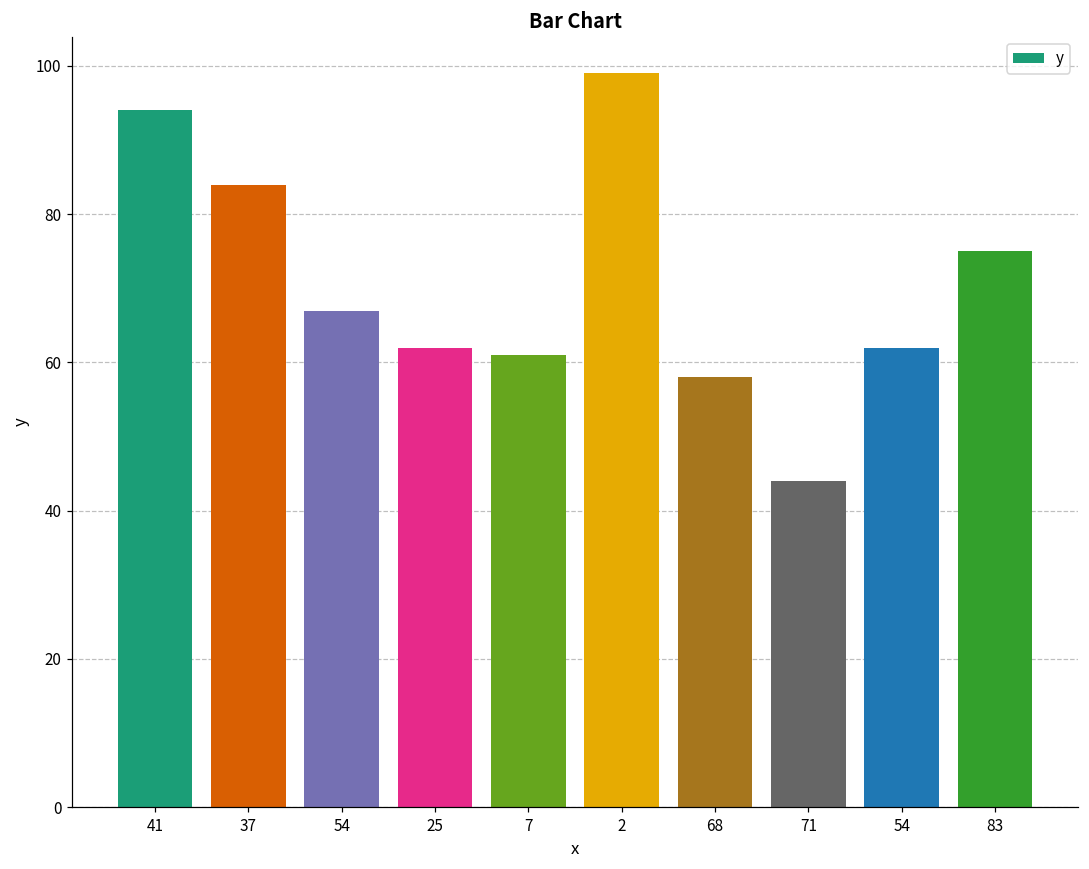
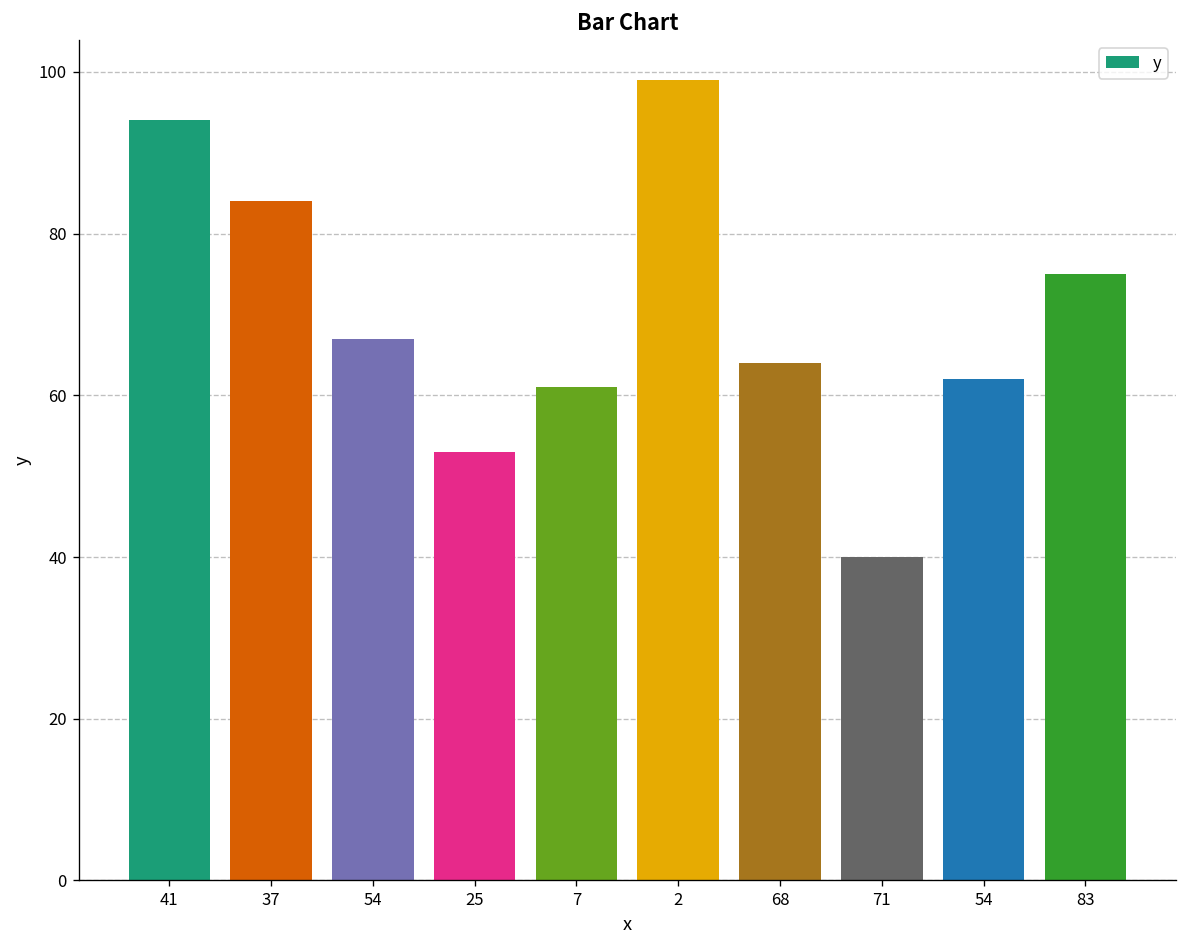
  {
    "41": 94,
    "37": 84,
-   "25": 62,
+   "25": 53,
    "7": 61,
    "2": 99,
-   "68": 58,
-   "71": 44,
+   "68": 64,
+   "71": 40,
    "83": 75
  }
